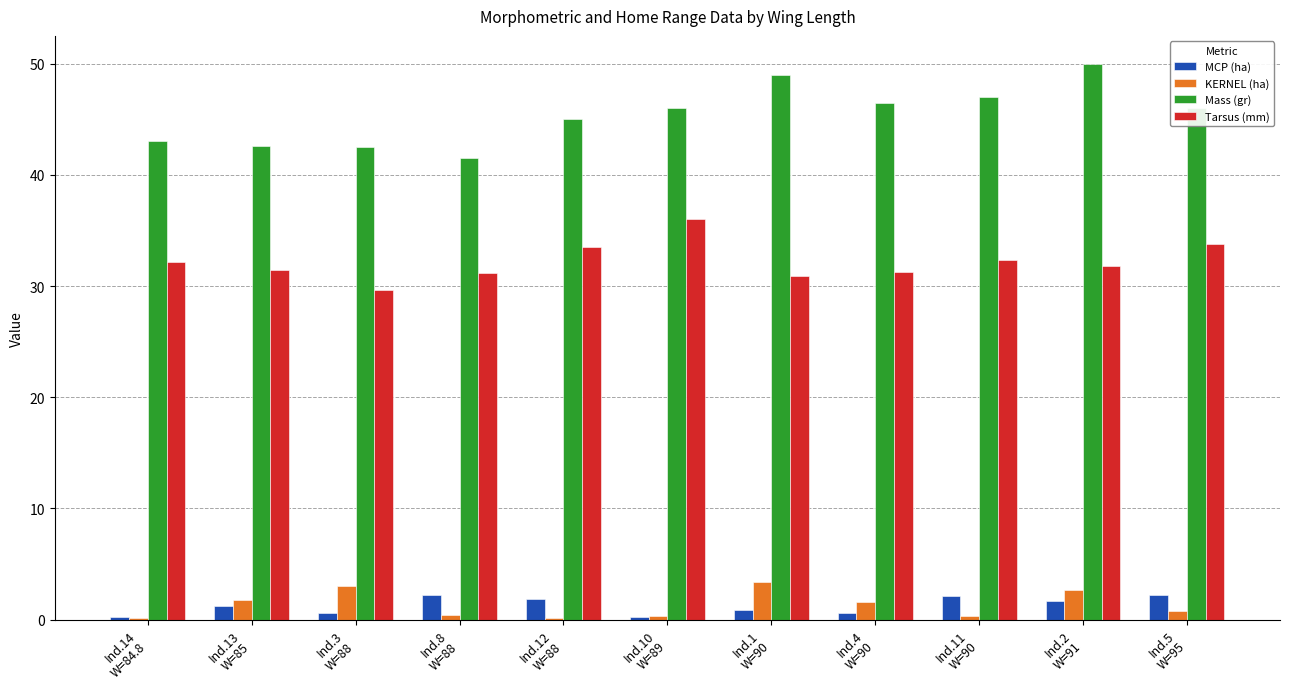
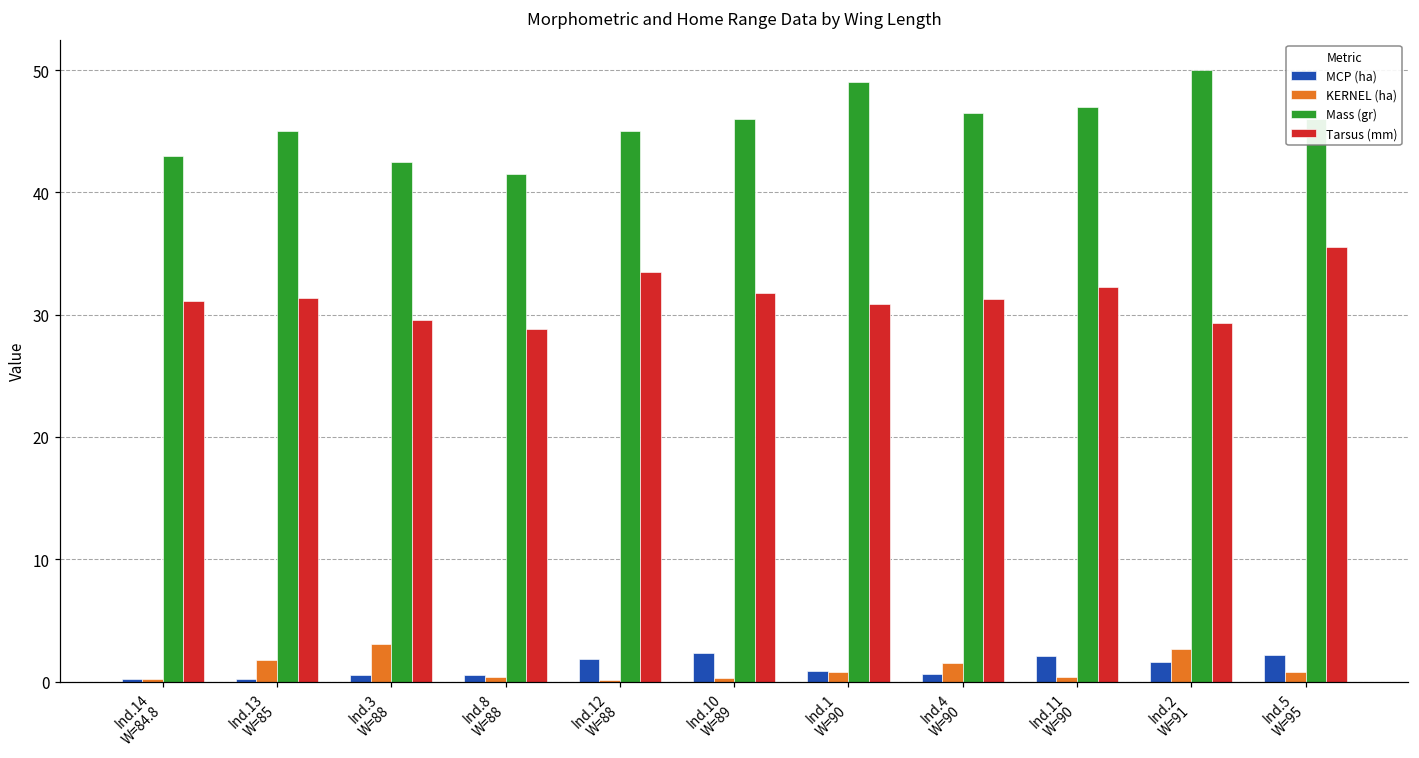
  {
    "MCP (ha)": {
      "Ind.14 W=84.8": 0.2,
-     "Ind.13 W=85": 1.3,
+     "Ind.13 W=85": 0.2,
      "Ind.3 W=88": 0.5,
-     "Ind.8 W=88": 2.2,
+     "Ind.8 W=88": 0.5,
      "Ind.12 W=88": 1.8,
-     "Ind.10 W=89": 0.2,
+     "Ind.10 W=89": 2.4,
      "Ind.1 W=90": 0.8,
      "Ind.4 W=90": 0.6,
      "Ind.11 W=90": 2.1,
      "Ind.2 W=91": 1.6,
      "Ind.5 W=95": 2.2
    },
    "KERNEL (ha)": {
      "Ind.13 W=85": 1.8,
      "Ind.3 W=88": 3.0,
      "Ind.8 W=88": 0.4,
      "Ind.10 W=89": 0.3,
-     "Ind.1 W=90": 3.4,
+     "Ind.1 W=90": 0.8,
      "Ind.4 W=90": 1.6,
      "Ind.11 W=90": 0.3,
      "Ind.2 W=91": 2.7,
      "Ind.5 W=95": 0.8
    },
    "Mass (gr)": {
      "Ind.14 W=84.8": 43.0,
-     "Ind.13 W=85": 42.6,
+     "Ind.13 W=85": 45.0,
      "Ind.3 W=88": 42.5,
      "Ind.8 W=88": 41.5,
      "Ind.12 W=88": 45.0,
      "Ind.10 W=89": 46.0,
      "Ind.1 W=90": 49.0,
      "Ind.4 W=90": 46.5,
      "Ind.11 W=90": 47.0,
      "Ind.2 W=91": 50.0
    },
    "Tarsus (mm)": {
-     "Ind.14 W=84.8": 32.2,
+     "Ind.14 W=84.8": 31.1,
      "Ind.13 W=85": 31.4,
      "Ind.3 W=88": 29.6,
-     "Ind.8 W=88": 31.2,
+     "Ind.8 W=88": 28.8,
      "Ind.12 W=88": 33.5,
-     "Ind.10 W=89": 36.0,
+     "Ind.10 W=89": 31.8,
      "Ind.1 W=90": 30.9,
      "Ind.4 W=90": 31.3,
      "Ind.11 W=90": 32.3,
-     "Ind.2 W=91": 31.8,
-     "Ind.5 W=95": 33.8
+     "Ind.2 W=91": 29.3,
+     "Ind.5 W=95": 35.5
    }
  }
